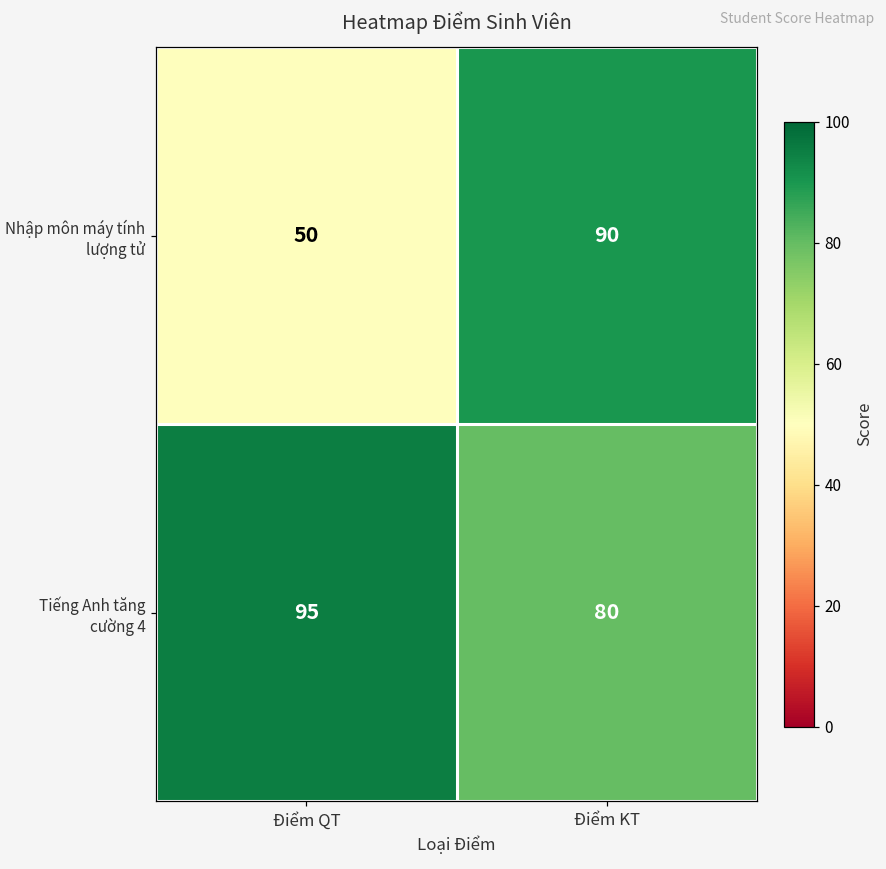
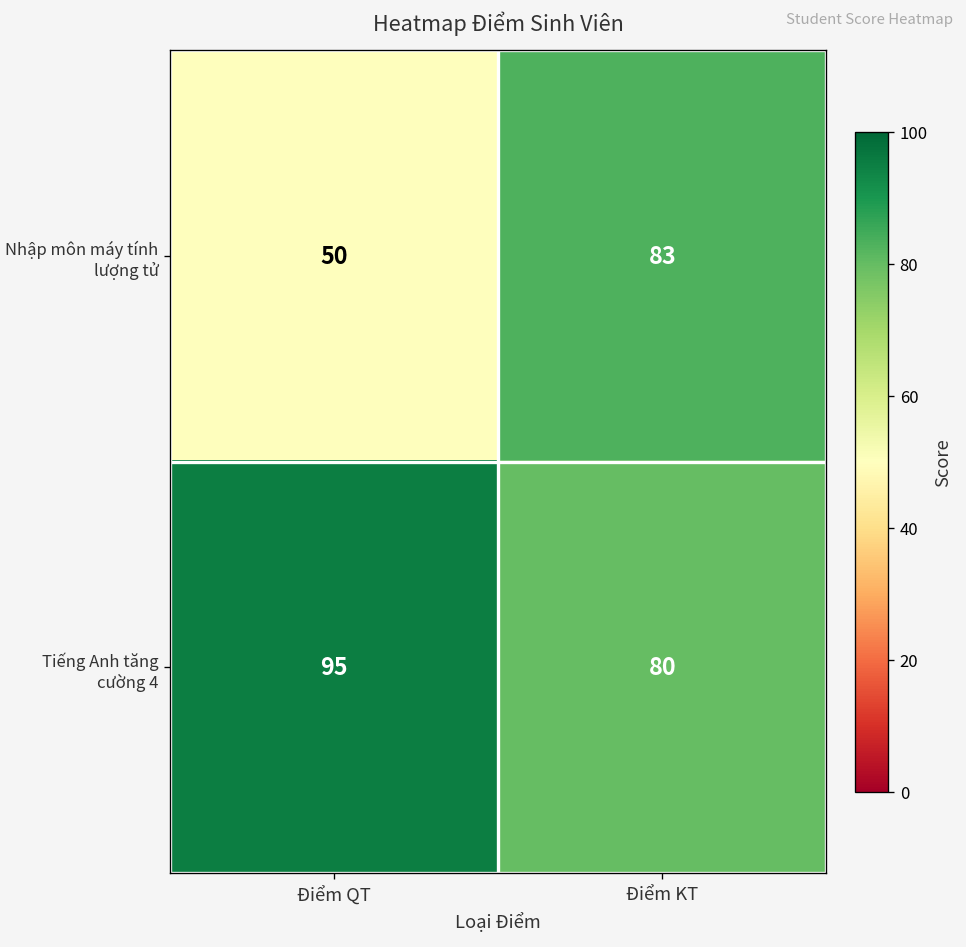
  {
    "Nhập môn máy tính lượng tử": {
      "Điểm QT": 50,
-     "Điểm KT": 90
+     "Điểm KT": 83
    },
    "Tiếng Anh tăng cường 4": {
      "Điểm QT": 95,
      "Điểm KT": 80
    }
  }
